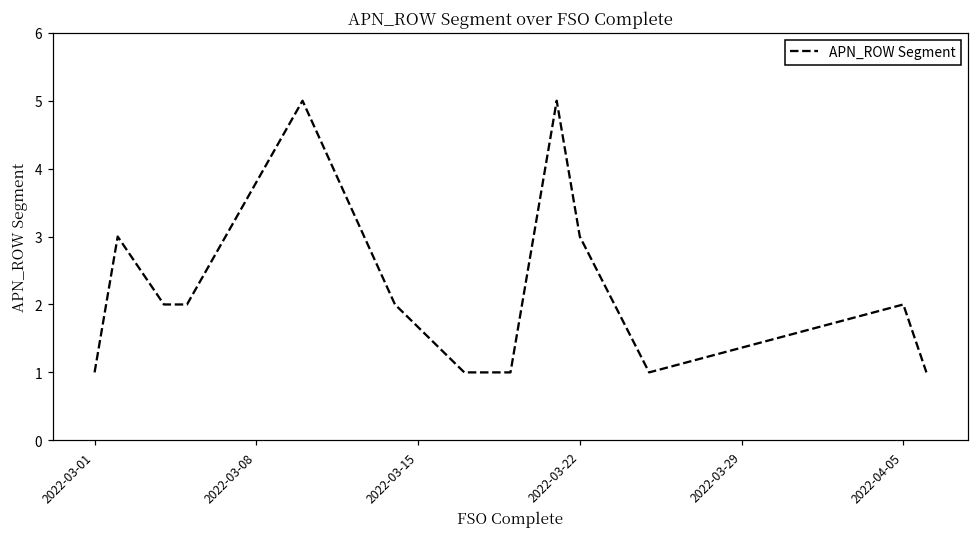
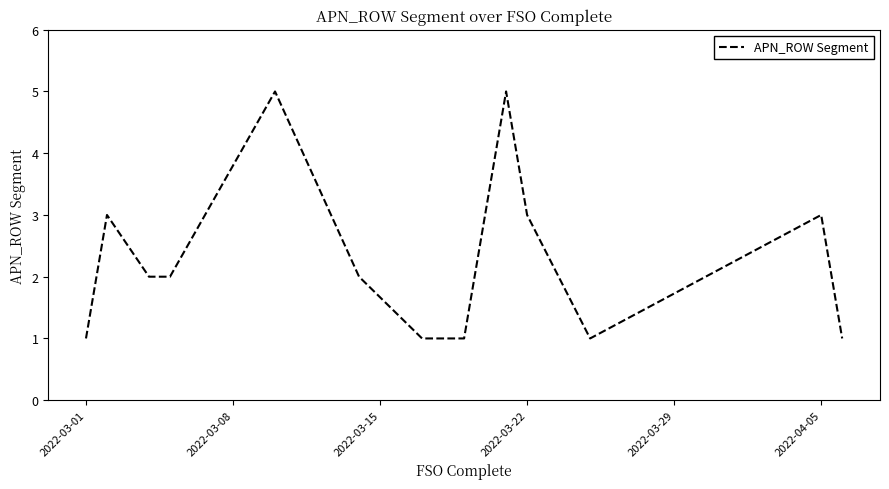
  {
    "2022-03-01": 1,
    "2022-03-22": 3,
-   "2022-04-05": 2
+   "2022-04-05": 3
  }
